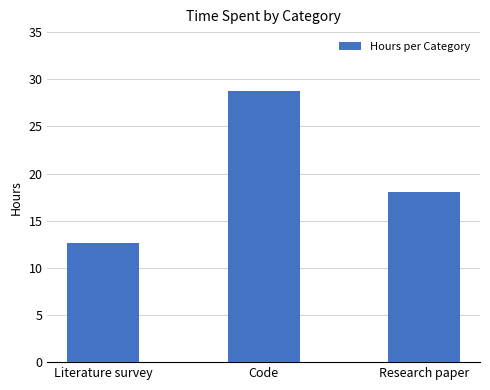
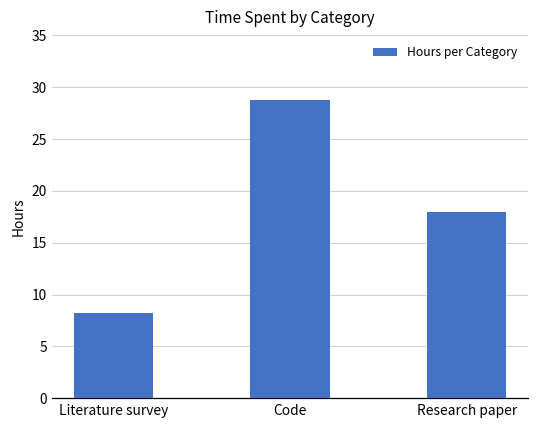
  {
-   "Literature survey": 13,
+   "Literature survey": 8,
    "Code": 29,
    "Research paper": 18
  }
